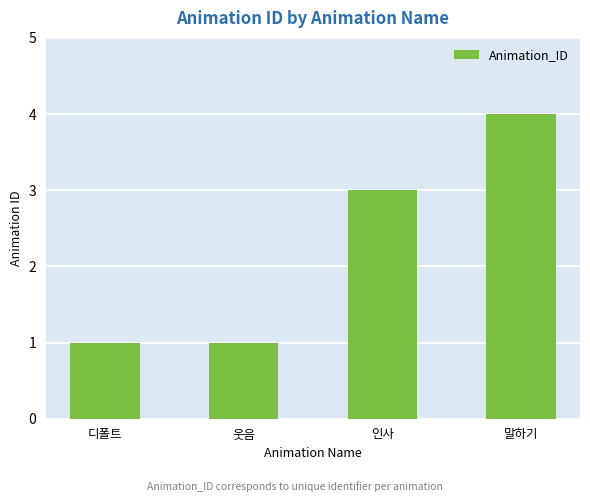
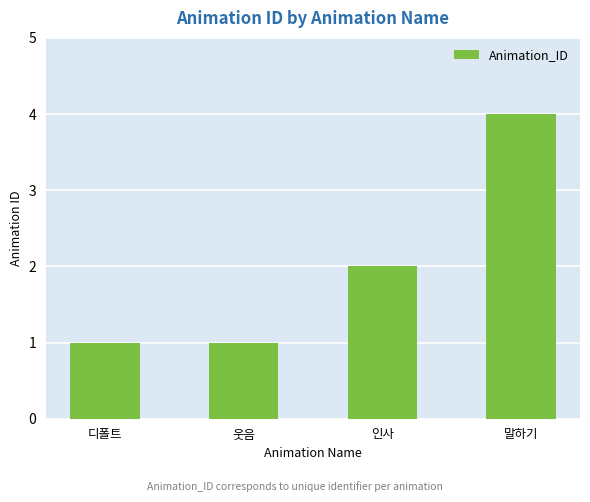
  {
    "디폴트": 1,
    "웃음": 1,
-   "인사": 3,
+   "인사": 2,
    "말하기": 4
  }
